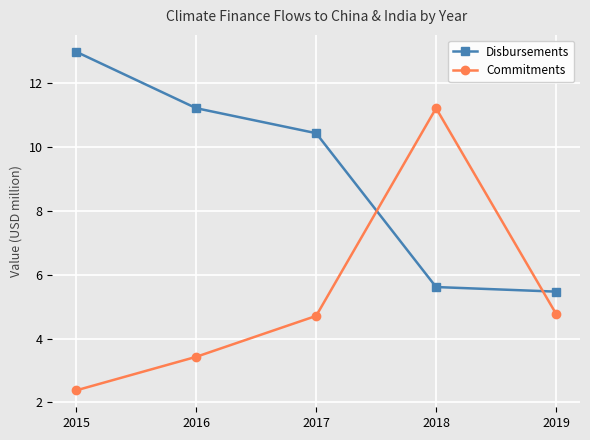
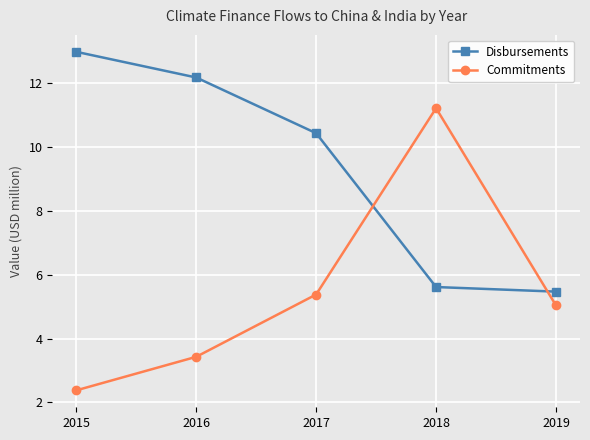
  {
    "Disbursements": {
      "2015": 13.0,
-     "2016": 11.2,
+     "2016": 12.2,
      "2017": 10.4,
      "2018": 5.6,
      "2019": 5.5
    },
    "Commitments": {
      "2015": 2.4,
      "2016": 3.4,
-     "2017": 4.7,
+     "2017": 5.4,
      "2018": 11.2,
-     "2019": 4.8
+     "2019": 5.0
    }
  }
